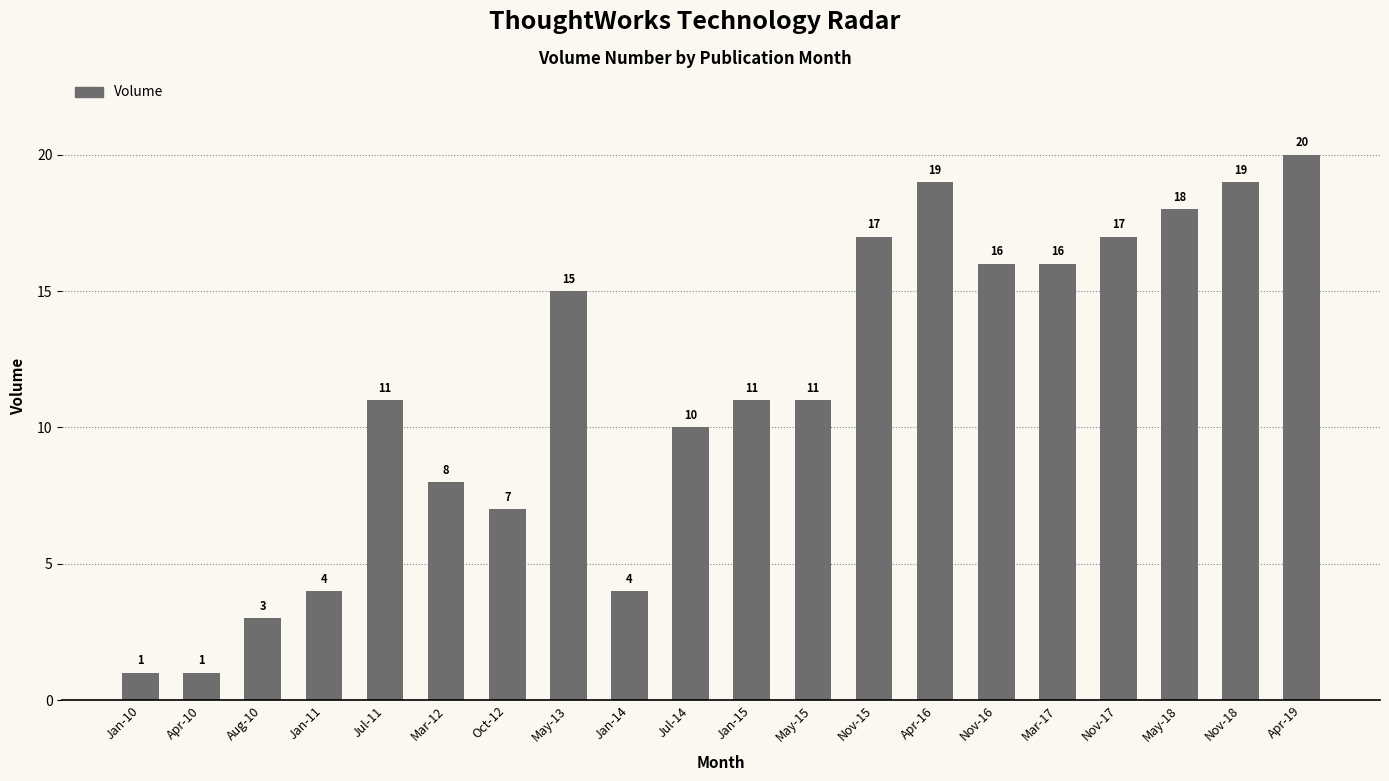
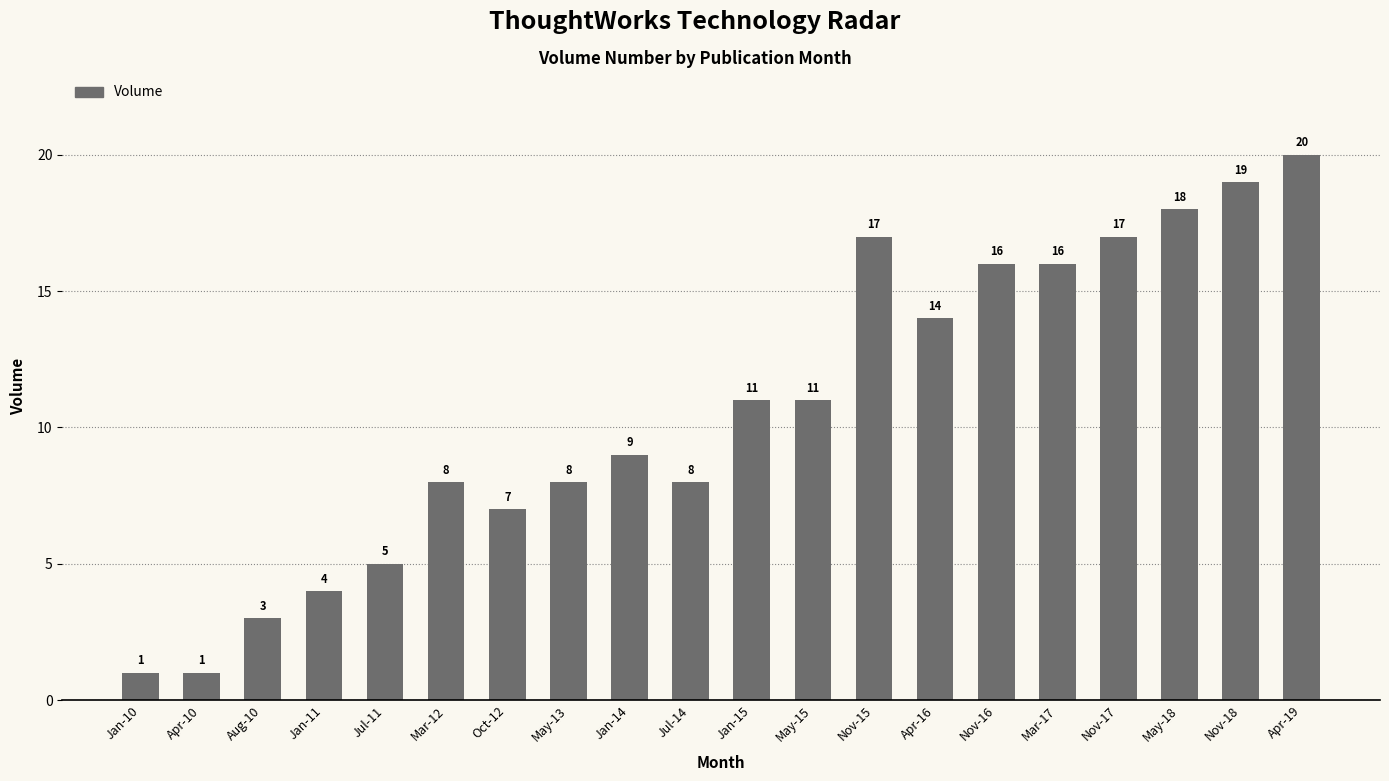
  {
    "Jan-10": 1,
    "Apr-10": 1,
    "Aug-10": 3,
    "Jan-11": 4,
-   "Jul-11": 11,
+   "Jul-11": 5,
    "Mar-12": 8,
    "Oct-12": 7,
-   "May-13": 15,
-   "Jan-14": 4,
-   "Jul-14": 10,
+   "May-13": 8,
+   "Jan-14": 9,
+   "Jul-14": 8,
    "Jan-15": 11,
    "May-15": 11,
    "Nov-15": 17,
-   "Apr-16": 19,
+   "Apr-16": 14,
    "Nov-16": 16,
    "Mar-17": 16,
    "Nov-17": 17,
    "May-18": 18,
    "Nov-18": 19,
    "Apr-19": 20
  }
